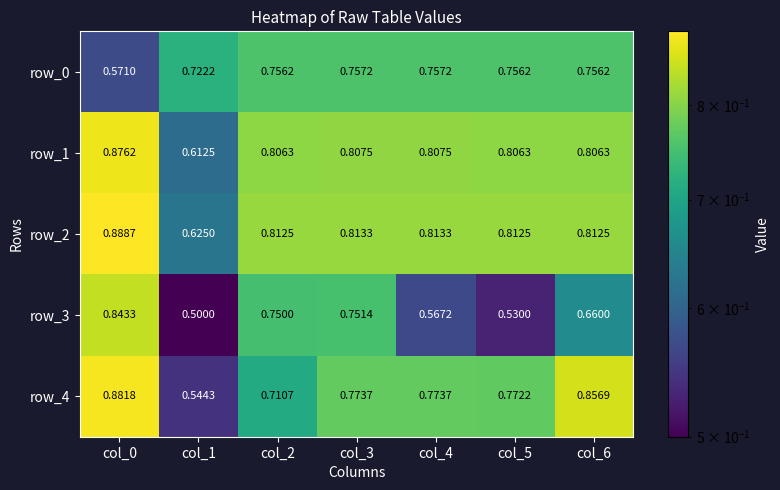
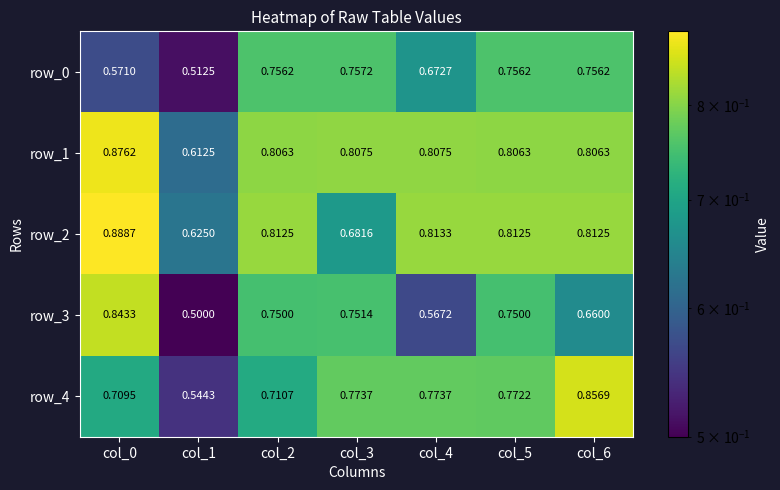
  {
    "row_0": {
      "col_0": 0.5710,
-     "col_1": 0.7222,
+     "col_1": 0.5125,
      "col_2": 0.7562,
      "col_3": 0.7572,
-     "col_4": 0.7572,
+     "col_4": 0.6727,
      "col_5": 0.7562,
      "col_6": 0.7562
    },
    "row_1": {
      "col_0": 0.8762,
      "col_1": 0.6125,
      "col_2": 0.8063,
      "col_3": 0.8075,
      "col_4": 0.8075,
      "col_5": 0.8063,
      "col_6": 0.8063
    },
    "row_2": {
      "col_0": 0.8887,
      "col_1": 0.6250,
      "col_2": 0.8125,
-     "col_3": 0.8133,
+     "col_3": 0.6816,
      "col_4": 0.8133,
      "col_5": 0.8125,
      "col_6": 0.8125
    },
    "row_3": {
      "col_0": 0.8433,
      "col_1": 0.5000,
      "col_2": 0.7500,
      "col_3": 0.7514,
      "col_4": 0.5672,
-     "col_5": 0.5300,
+     "col_5": 0.7500,
      "col_6": 0.6600
    },
    "row_4": {
-     "col_0": 0.8818,
+     "col_0": 0.7095,
      "col_1": 0.5443,
      "col_2": 0.7107,
      "col_3": 0.7737,
      "col_4": 0.7737,
      "col_5": 0.7722,
      "col_6": 0.8569
    }
  }
